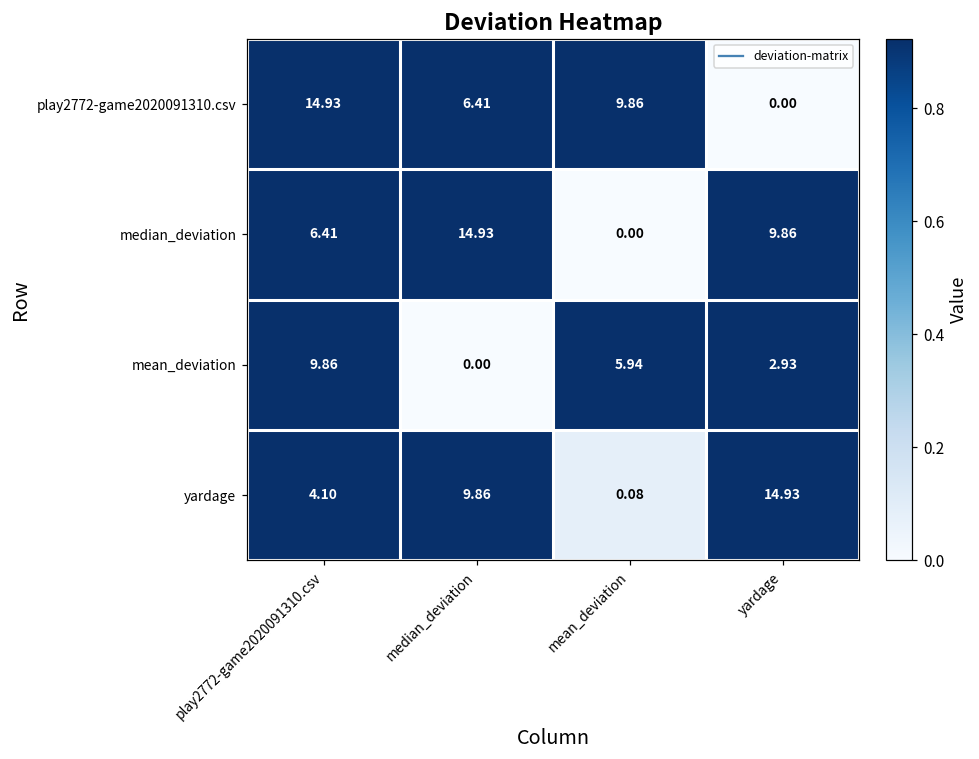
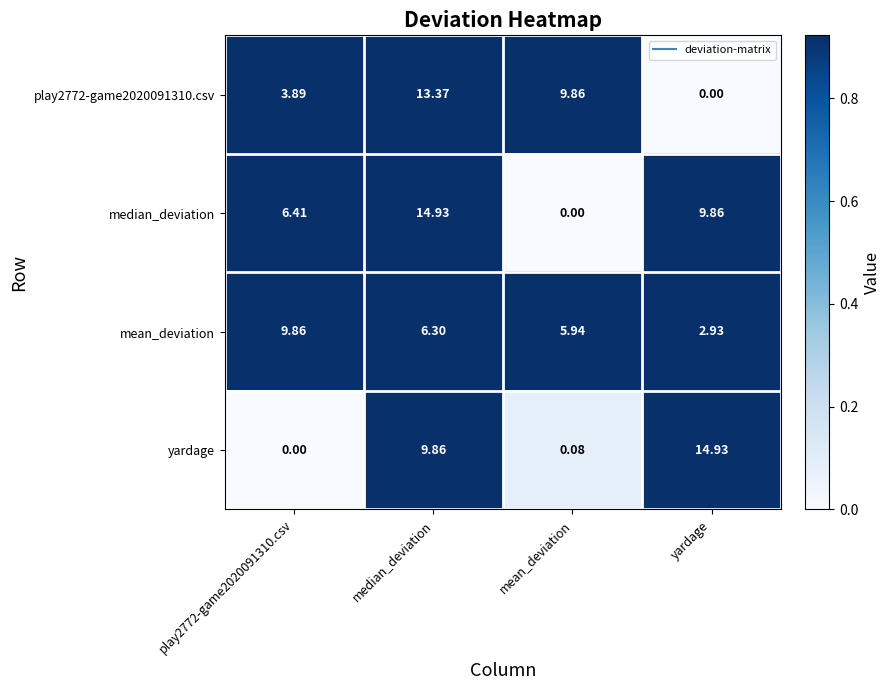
  {
    "play2772-game2020091310.csv": {
-     "play2772-game2020091310.csv": 14.93,
-     "median_deviation": 6.41,
+     "play2772-game2020091310.csv": 3.89,
+     "median_deviation": 13.37,
      "mean_deviation": 9.86,
      "yardage": 0.00
    },
    "median_deviation": {
      "play2772-game2020091310.csv": 6.41,
      "median_deviation": 14.93,
      "mean_deviation": 0.00,
      "yardage": 9.86
    },
    "mean_deviation": {
      "play2772-game2020091310.csv": 9.86,
-     "median_deviation": 0.00,
+     "median_deviation": 6.30,
      "mean_deviation": 5.94,
      "yardage": 2.93
    },
    "yardage": {
-     "play2772-game2020091310.csv": 4.10,
+     "play2772-game2020091310.csv": 0.00,
      "median_deviation": 9.86,
      "mean_deviation": 0.08,
      "yardage": 14.93
    }
  }
